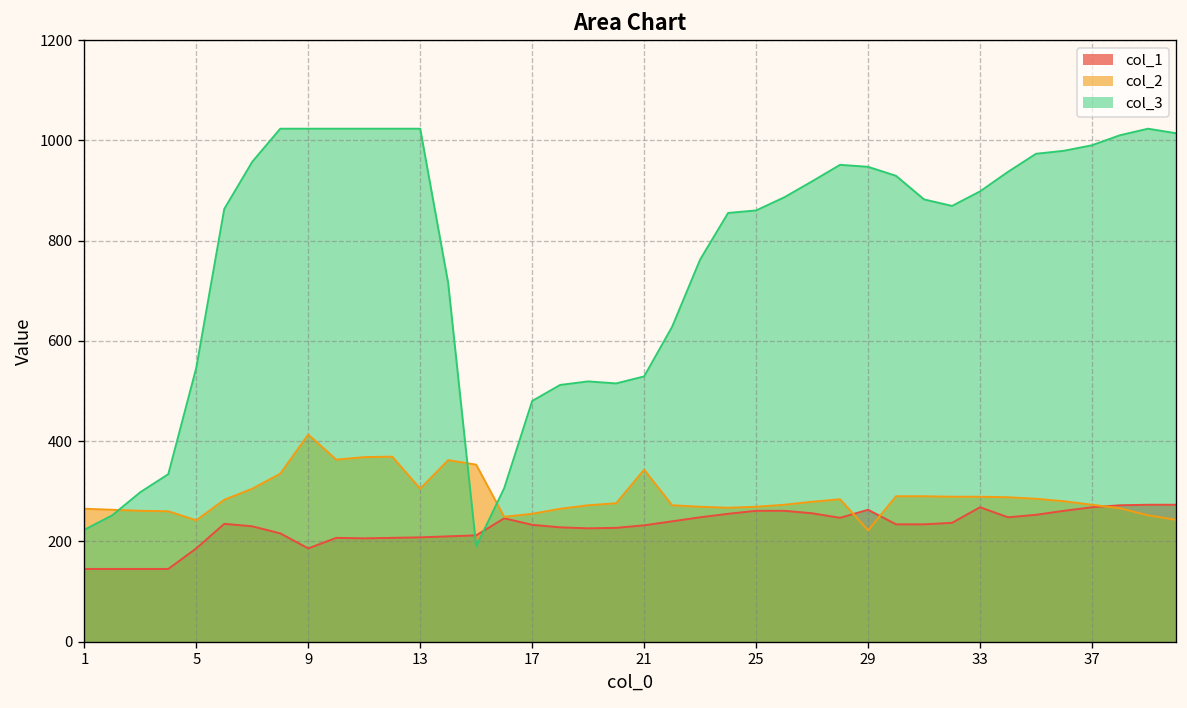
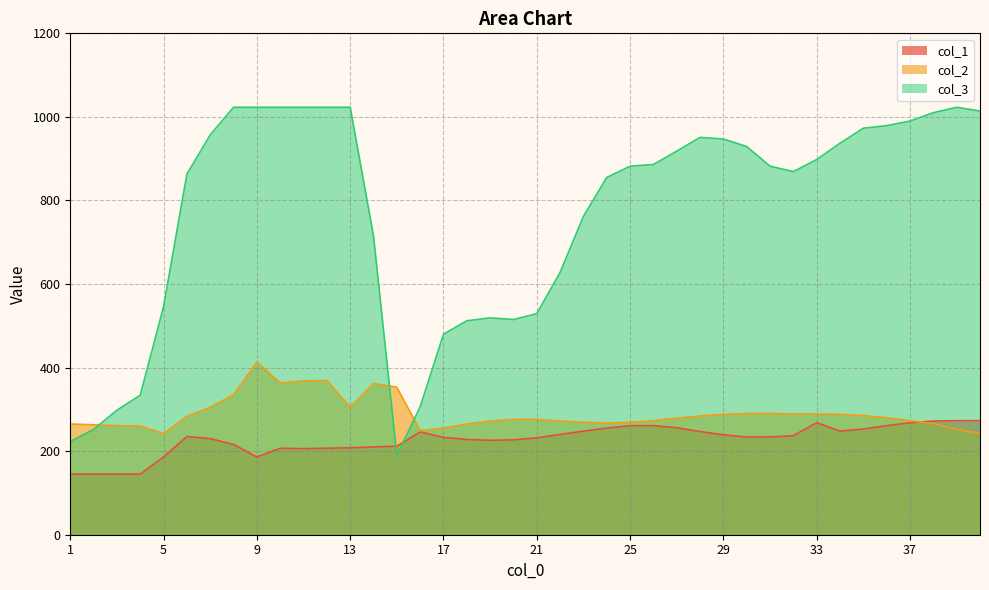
  {
    "col_1": {
      "1": 150,
      "5": 190,
      "9": 190,
      "13": 210,
      "17": 230,
      "21": 230,
      "25": 260,
-     "29": 260,
+     "29": 240,
      "33": 270
    },
    "col_2": {
      "1": 270,
      "5": 240,
      "9": 410,
      "13": 310,
      "17": 260,
-     "21": 340,
+     "21": 280,
      "25": 270,
-     "29": 220,
+     "29": 290,
      "33": 290
    },
    "col_3": {
      "1": 220,
      "5": 550,
      "9": 1020,
      "13": 1020,
      "17": 480,
      "21": 530,
-     "25": 860,
+     "25": 880,
      "29": 950,
      "33": 900,
      "37": 990
    }
  }
